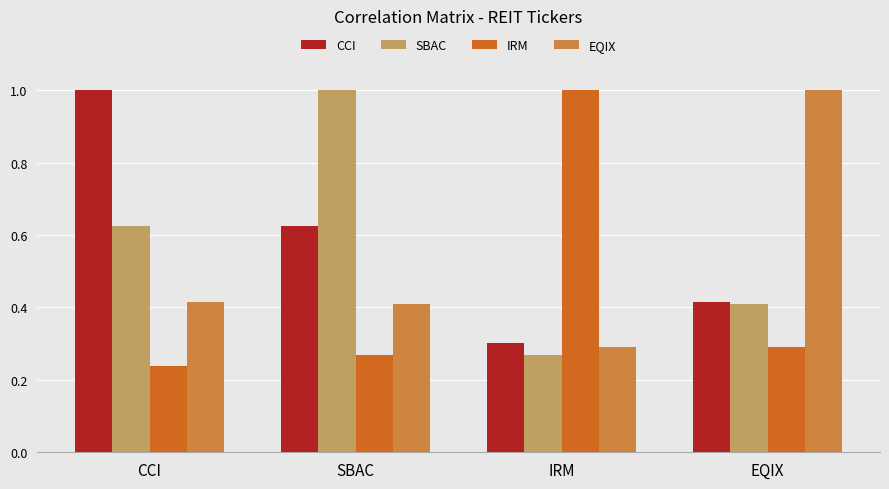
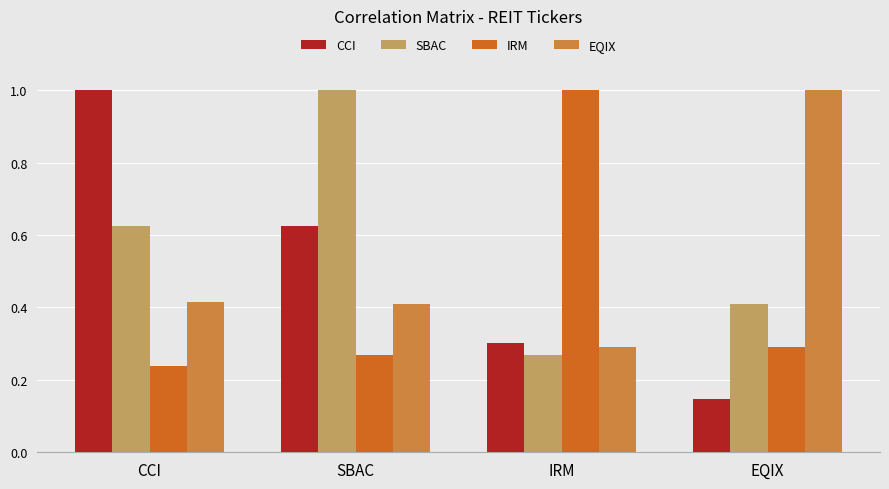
  {
    "CCI": {
      "CCI": 1.00,
      "SBAC": 0.63,
      "IRM": 0.30,
-     "EQIX": 0.42
+     "EQIX": 0.15
    }
  }
